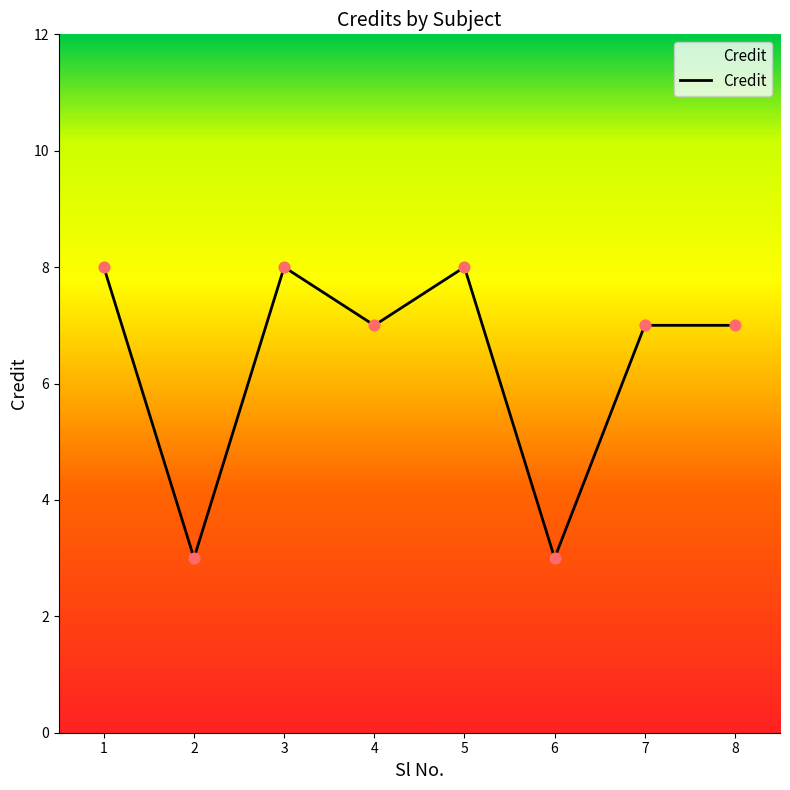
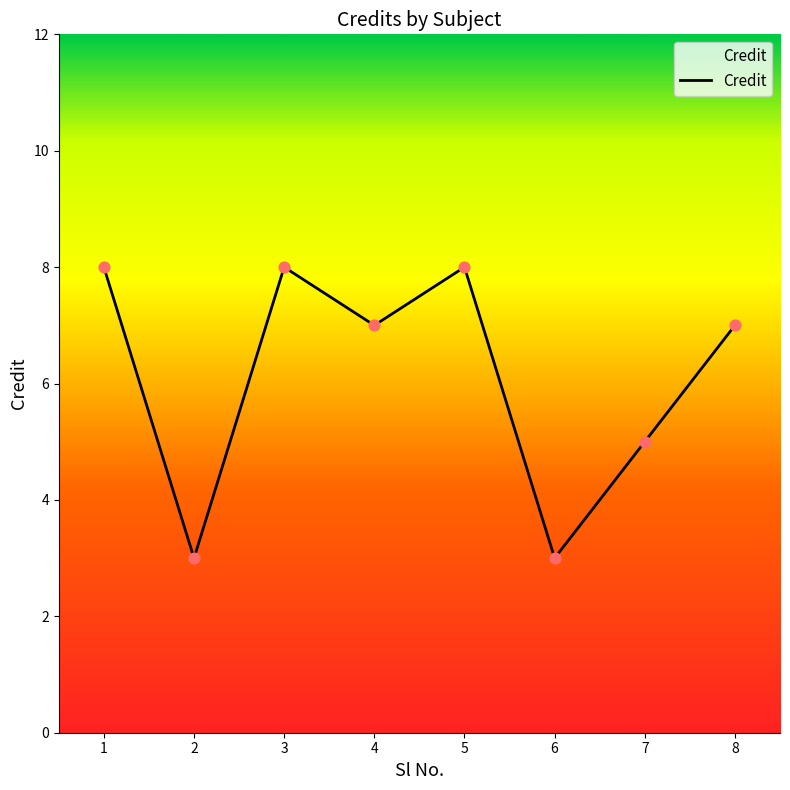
  {
    "1": 8,
    "2": 3,
    "3": 8,
    "4": 7,
    "5": 8,
    "6": 3,
-   "7": 7,
+   "7": 5,
    "8": 7
  }
